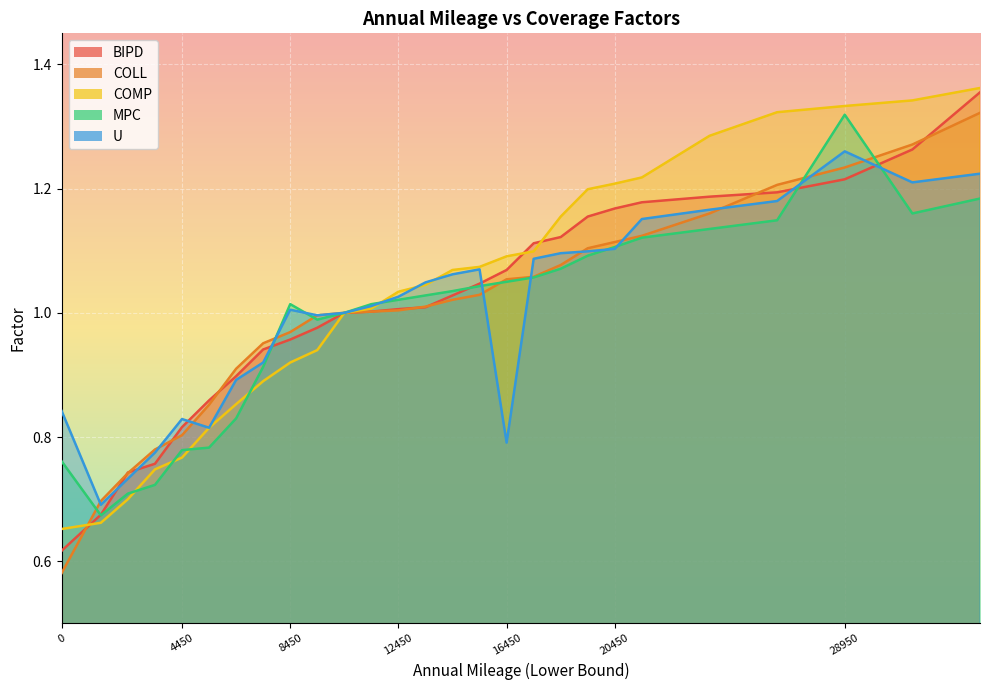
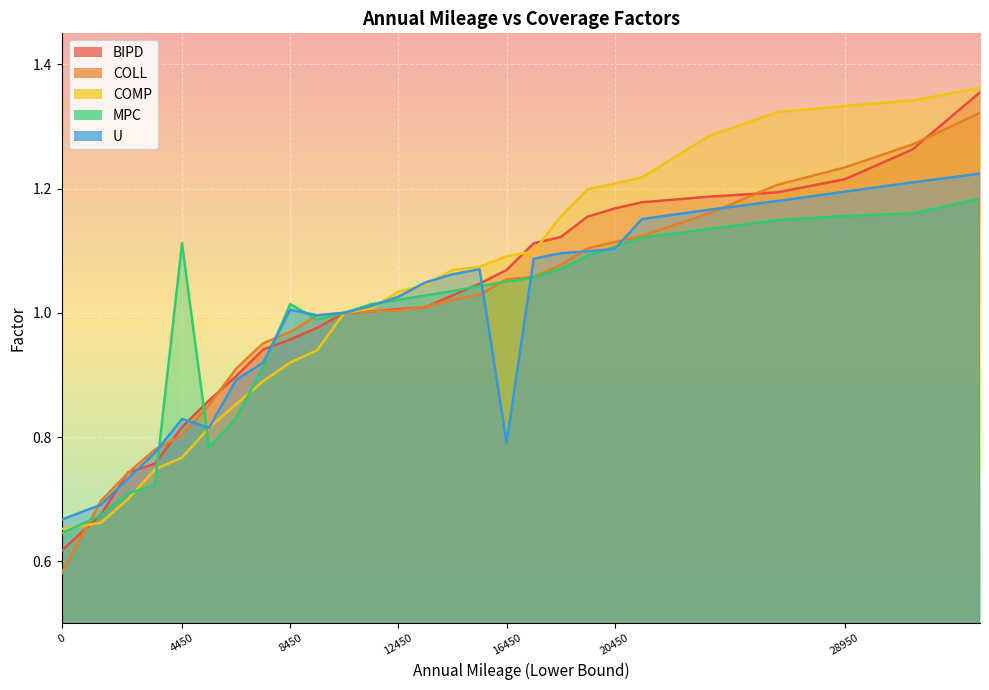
  {
    "MPC": {
-     "0": 0.76,
-     "4450": 0.78,
+     "0": 0.65,
+     "4450": 1.11,
      "8450": 1.01,
      "12450": 1.02,
-     "28950": 1.32
+     "28950": 1.16
    },
    "U": {
-     "0": 0.84,
+     "0": 0.67,
      "4450": 0.83,
      "8450": 1.01,
      "12450": 1.03,
      "16450": 0.79,
-     "28950": 1.26
+     "28950": 1.20
    }
  }
